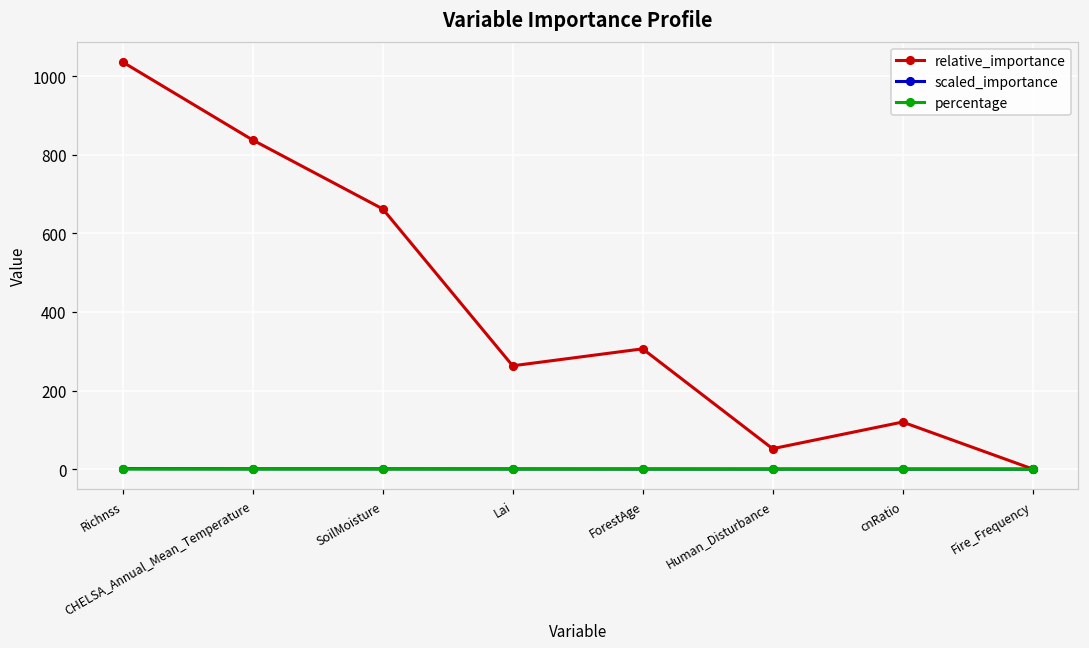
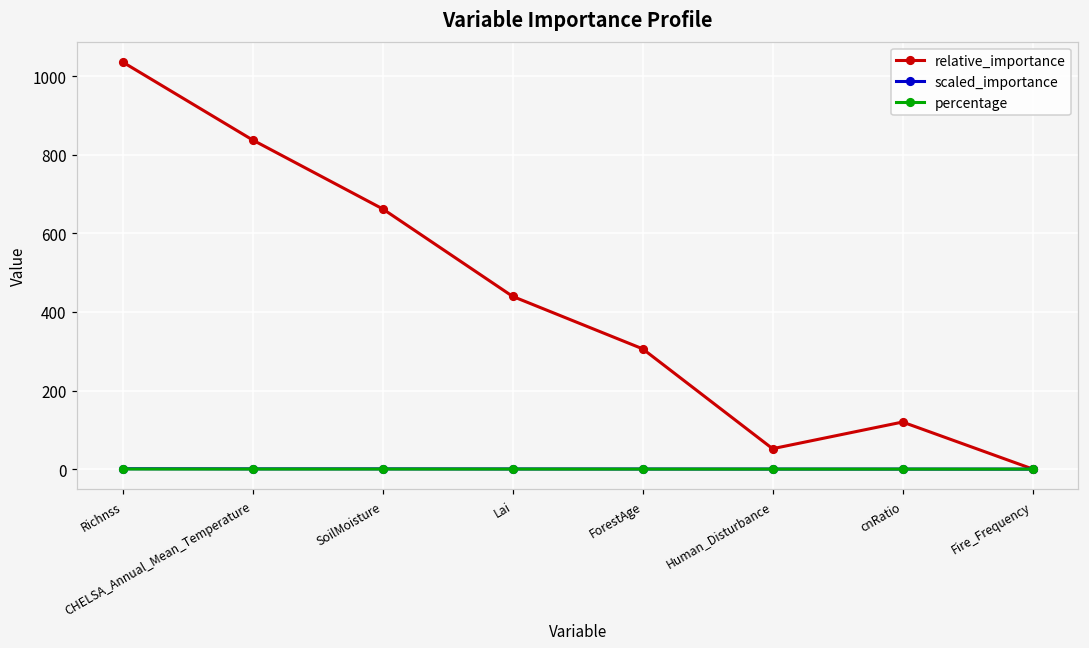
  {
    "relative_importance": {
      "Richnss": 1040,
      "CHELSA_Annual_Mean_Temperature": 840,
      "SoilMoisture": 660,
-     "Lai": 260,
+     "Lai": 440,
      "ForestAge": 310,
      "Human_Disturbance": 50,
      "cnRatio": 120
    },
    "percentage": {
      "Richnss": 0,
      "CHELSA_Annual_Mean_Temperature": 0,
      "SoilMoisture": 0,
      "Lai": 0,
      "ForestAge": 0,
      "Human_Disturbance": 0,
      "cnRatio": 0
    }
  }
